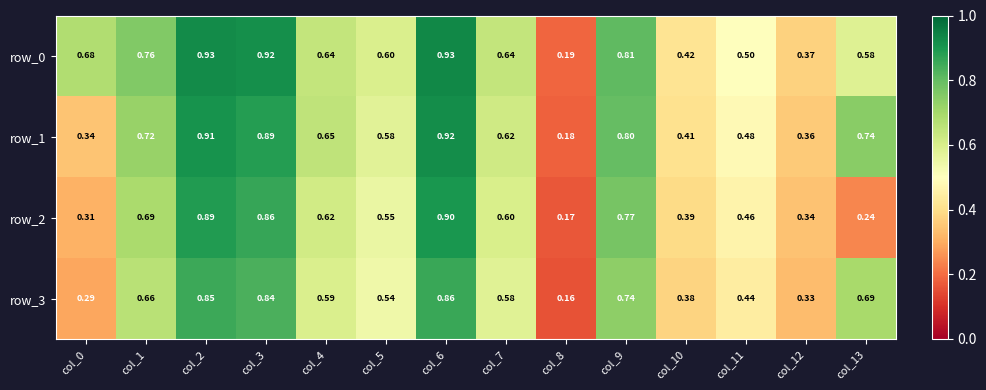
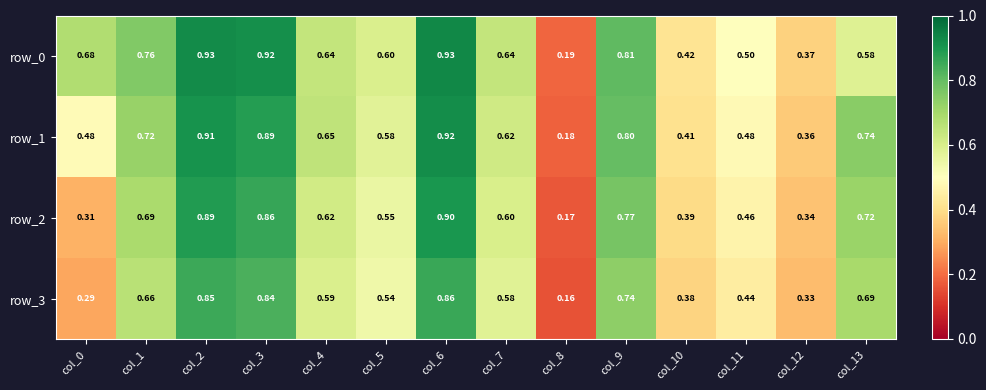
  {
    "row_0": {
      "col_0": 0.68,
      "col_1": 0.76,
      "col_2": 0.93,
      "col_3": 0.92,
      "col_4": 0.64,
      "col_5": 0.60,
      "col_6": 0.93,
      "col_7": 0.64,
      "col_8": 0.19,
      "col_9": 0.81,
      "col_10": 0.42,
      "col_11": 0.50,
      "col_12": 0.37,
      "col_13": 0.58
    },
    "row_1": {
-     "col_0": 0.34,
+     "col_0": 0.48,
      "col_1": 0.72,
      "col_2": 0.91,
      "col_3": 0.89,
      "col_4": 0.65,
      "col_5": 0.58,
      "col_6": 0.92,
      "col_7": 0.62,
      "col_8": 0.18,
      "col_9": 0.80,
      "col_10": 0.41,
      "col_11": 0.48,
      "col_12": 0.36,
      "col_13": 0.74
    },
    "row_2": {
      "col_0": 0.31,
      "col_1": 0.69,
      "col_2": 0.89,
      "col_3": 0.86,
      "col_4": 0.62,
      "col_5": 0.55,
      "col_6": 0.90,
      "col_7": 0.60,
      "col_8": 0.17,
      "col_9": 0.77,
      "col_10": 0.39,
      "col_11": 0.46,
      "col_12": 0.34,
-     "col_13": 0.24
+     "col_13": 0.72
    },
    "row_3": {
      "col_0": 0.29,
      "col_1": 0.66,
      "col_2": 0.85,
      "col_3": 0.84,
      "col_4": 0.59,
      "col_5": 0.54,
      "col_6": 0.86,
      "col_7": 0.58,
      "col_8": 0.16,
      "col_9": 0.74,
      "col_10": 0.38,
      "col_11": 0.44,
      "col_12": 0.33,
      "col_13": 0.69
    }
  }
